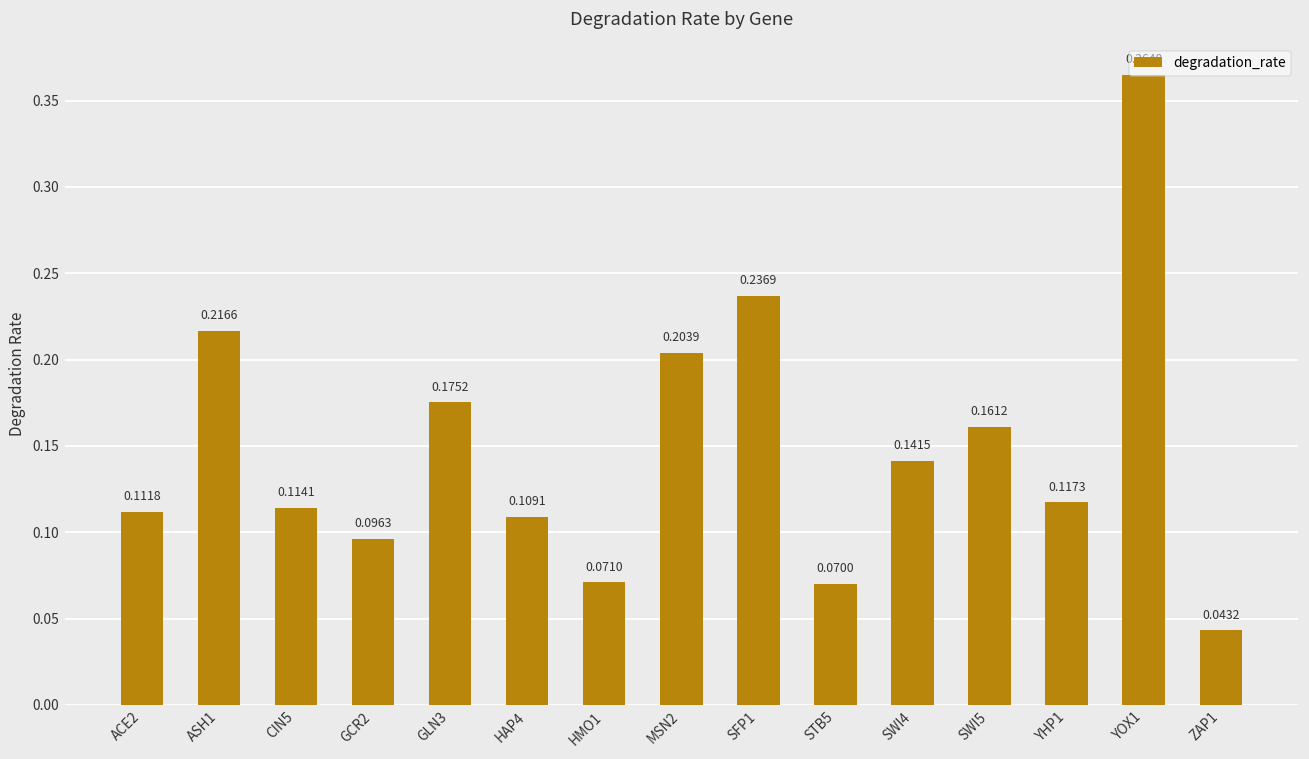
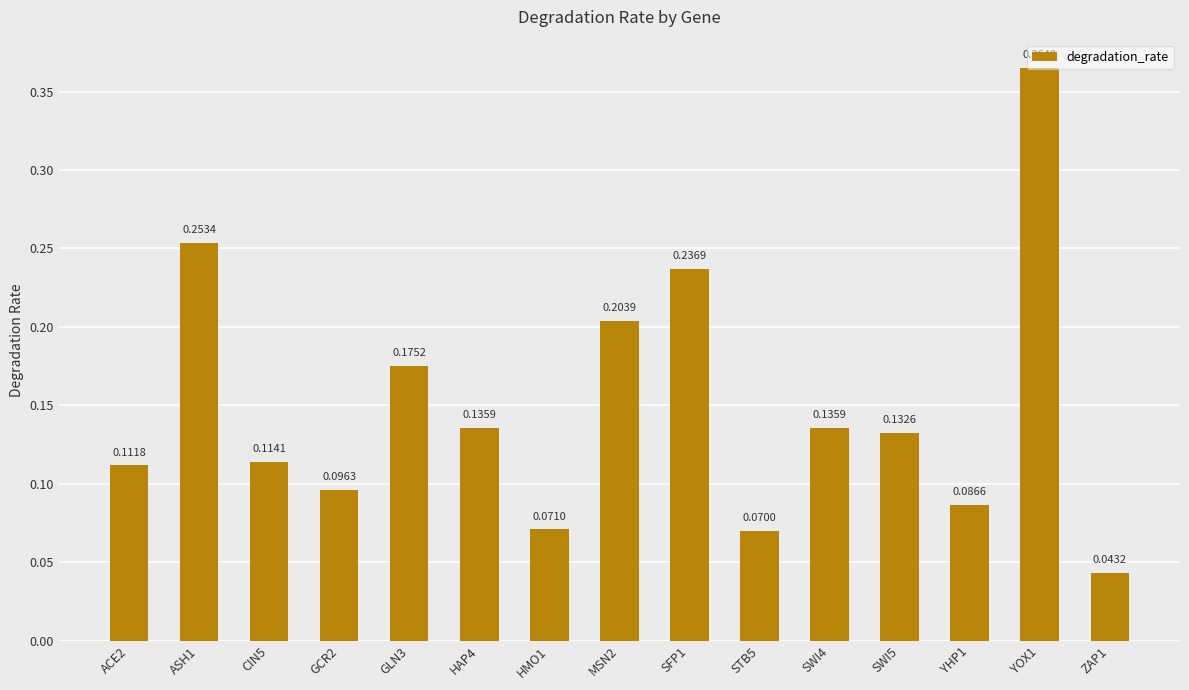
  {
    "ACE2": 0.1118,
-   "ASH1": 0.2166,
+   "ASH1": 0.2534,
    "CIN5": 0.1141,
    "GCR2": 0.0963,
    "GLN3": 0.1752,
-   "HAP4": 0.1091,
+   "HAP4": 0.1359,
    "HMO1": 0.0710,
    "MSN2": 0.2039,
    "SFP1": 0.2369,
    "STB5": 0.0700,
-   "SWI4": 0.1415,
-   "SWI5": 0.1612,
-   "YHP1": 0.1173,
+   "SWI4": 0.1359,
+   "SWI5": 0.1326,
+   "YHP1": 0.0866,
    "ZAP1": 0.0432
  }
